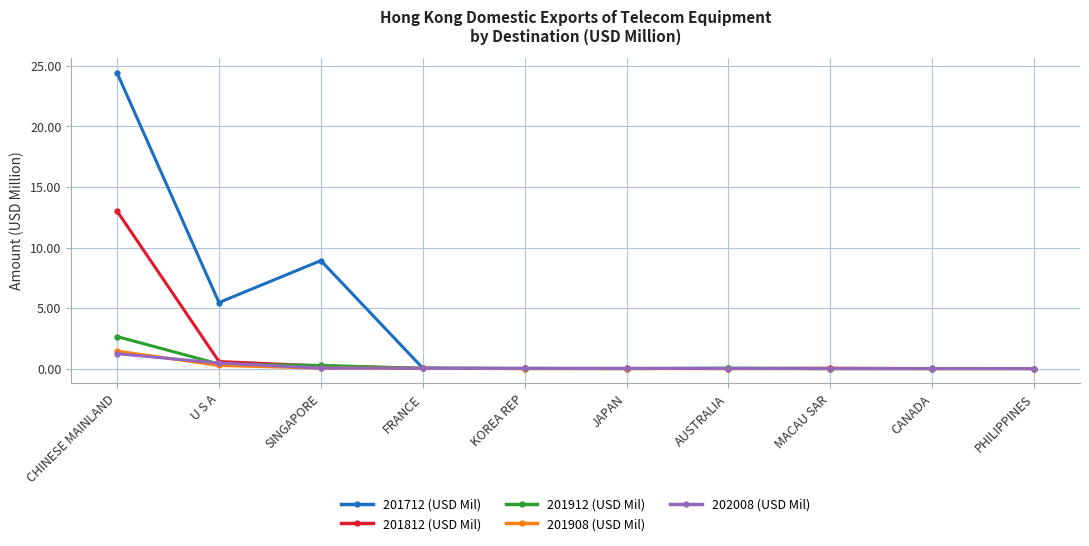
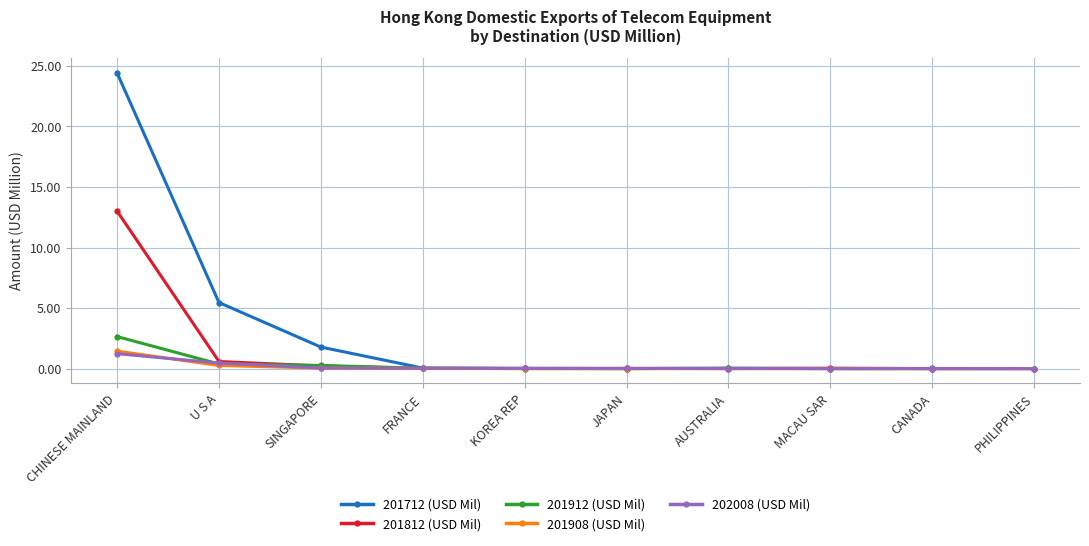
  {
    "201712 (USD Mil)": {
      "CHINESE MAINLAND": 24.4,
      "U S A": 5.5,
-     "SINGAPORE": 8.9
+     "SINGAPORE": 1.8
    },
    "201812 (USD Mil)": {
      "CHINESE MAINLAND": 13.0
    },
    "201912 (USD Mil)": {
      "CHINESE MAINLAND": 2.6
    }
  }
